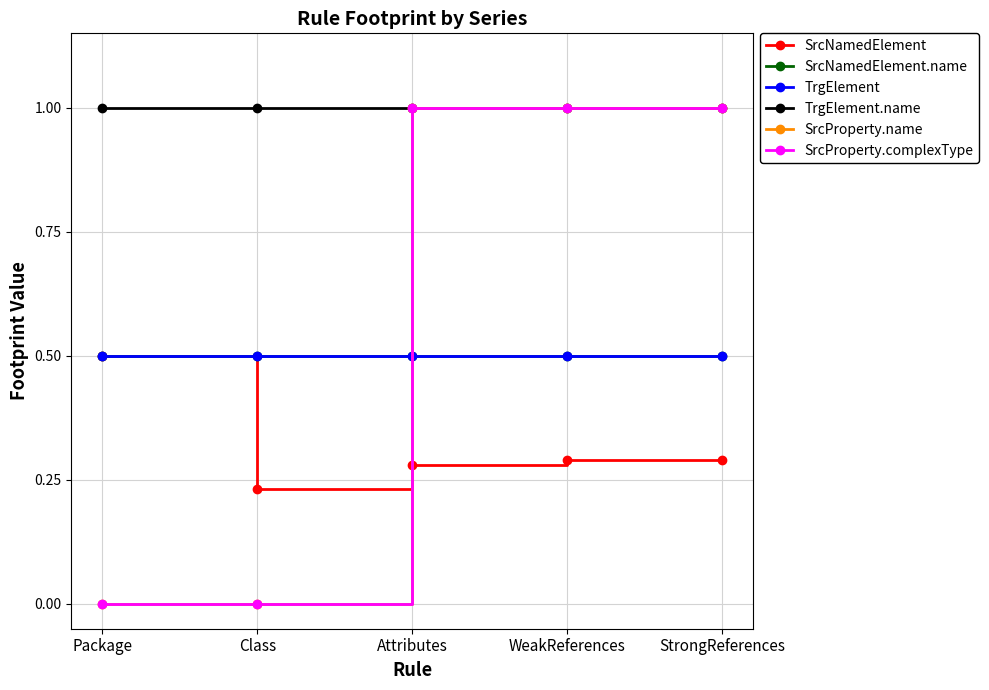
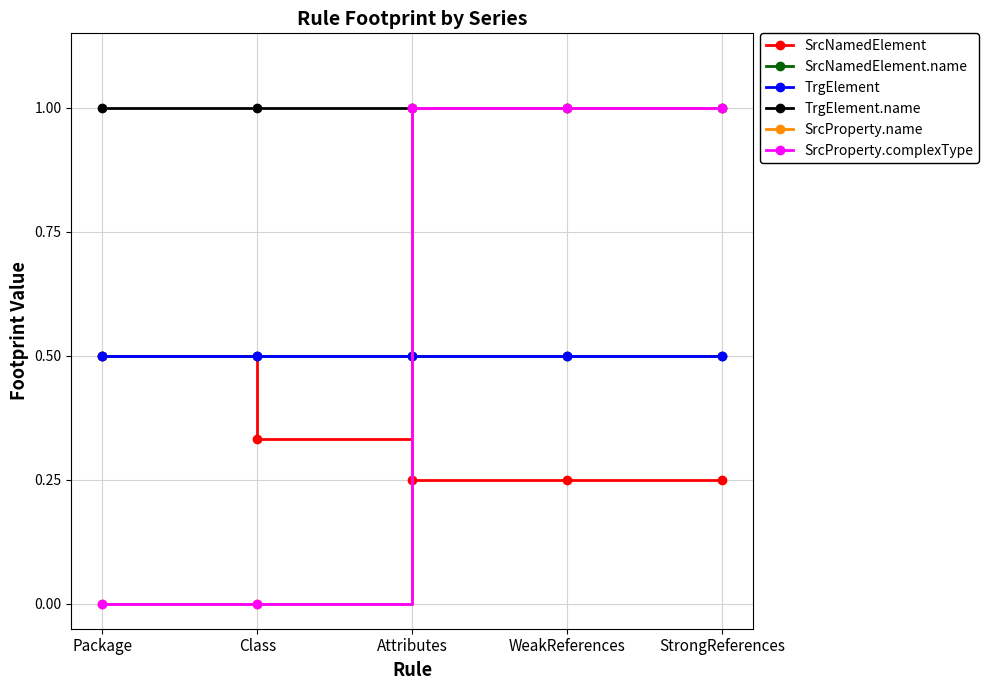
  {
    "SrcNamedElement": {
-     "Class": 0.23,
-     "Attributes": 0.28,
-     "WeakReferences": 0.29,
-     "StrongReferences": 0.29
+     "Class": 0.33,
+     "Attributes": 0.25,
+     "WeakReferences": 0.25,
+     "StrongReferences": 0.25
    },
    "TrgElement": {
      "Class": 0.50,
      "Attributes": 0.50,
      "WeakReferences": 0.50,
      "StrongReferences": 0.50
    },
    "TrgElement.name": {
      "Package": 1.00,
      "Class": 1.00
    },
    "SrcProperty.complexType": {
      "Package": 0.00,
      "Class": 0.00
    }
  }
